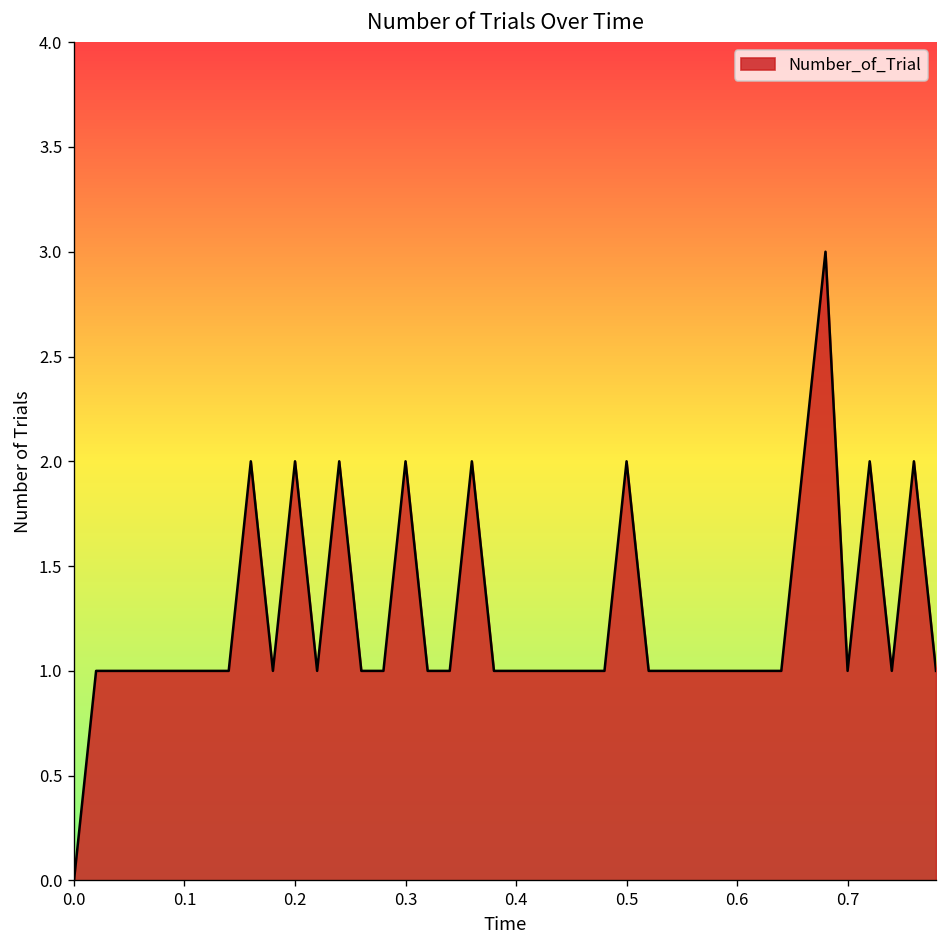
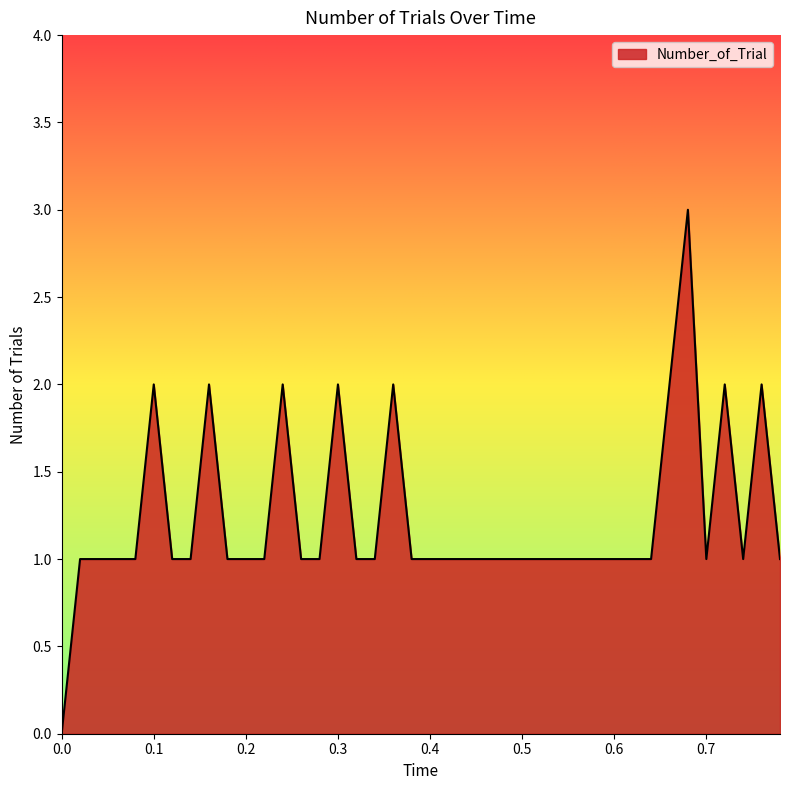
  {
    "0.0": 0,
-   "0.1": 1,
-   "0.2": 2,
+   "0.1": 2,
+   "0.2": 1,
    "0.3": 2,
    "0.4": 1,
-   "0.5": 2,
+   "0.5": 1,
    "0.6": 1,
    "0.7": 1
  }
